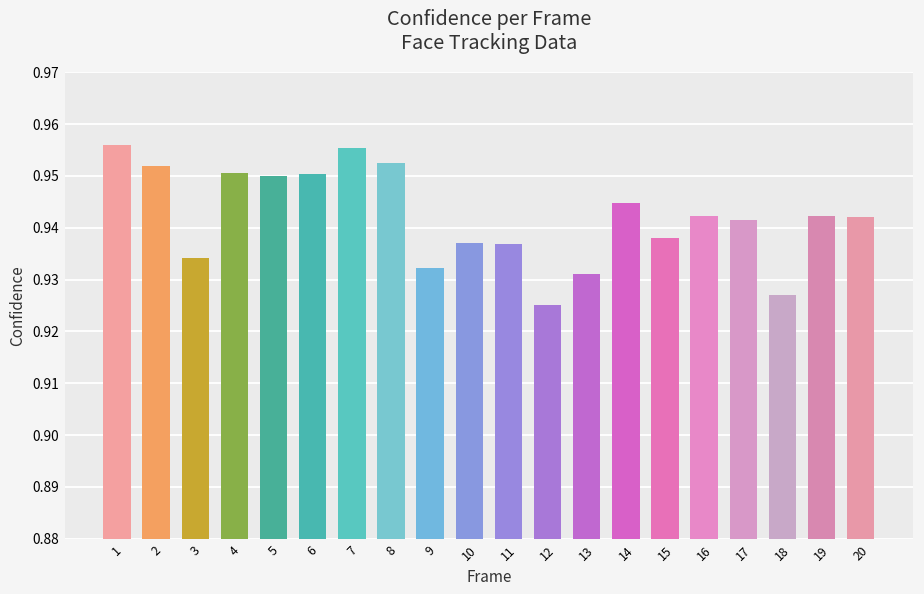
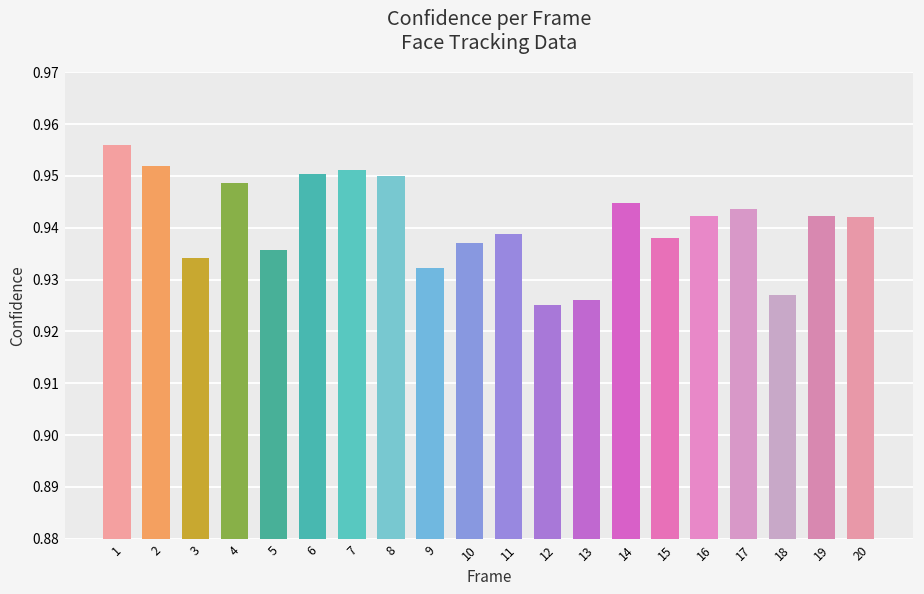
  {
    "1": 0.956,
    "2": 0.952,
    "3": 0.934,
-   "4": 0.950,
-   "5": 0.950,
+   "4": 0.949,
+   "5": 0.936,
    "6": 0.950,
-   "7": 0.955,
-   "8": 0.953,
+   "7": 0.951,
+   "8": 0.950,
    "9": 0.932,
    "10": 0.937,
-   "11": 0.937,
+   "11": 0.939,
    "12": 0.925,
-   "13": 0.931,
+   "13": 0.926,
    "14": 0.945,
    "15": 0.938,
    "16": 0.942,
-   "17": 0.942,
+   "17": 0.944,
    "18": 0.927,
    "19": 0.942,
    "20": 0.942
  }
